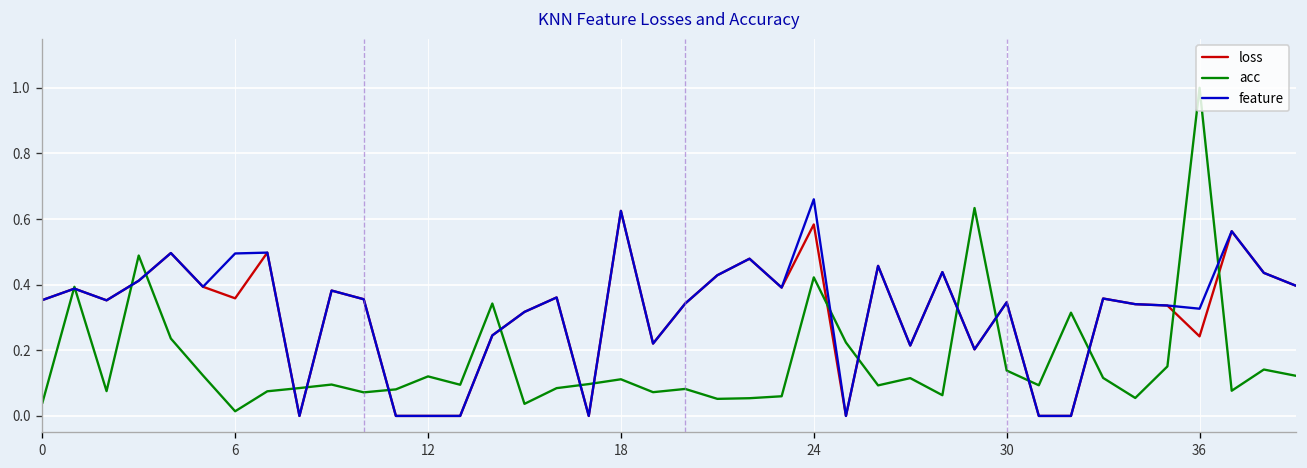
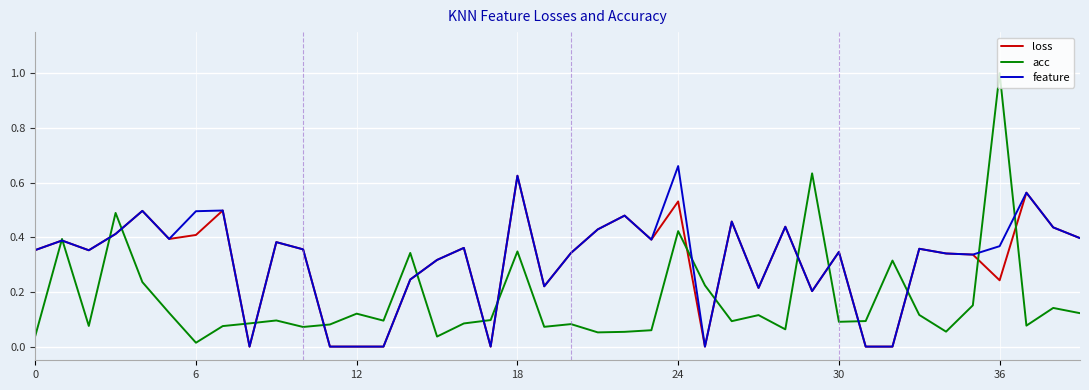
  {
    "loss": {
-     "6": 0.36,
-     "24": 0.58,
+     "6": 0.41,
+     "24": 0.53,
      "36": 0.24
    },
    "acc": {
      "0": 0.04,
      "6": 0.01,
      "12": 0.12,
-     "18": 0.11,
+     "18": 0.35,
      "24": 0.42,
-     "30": 0.14
+     "30": 0.09
    },
    "feature": {
      "6": 0.50,
      "24": 0.66,
-     "36": 0.33
+     "36": 0.37
    }
  }
